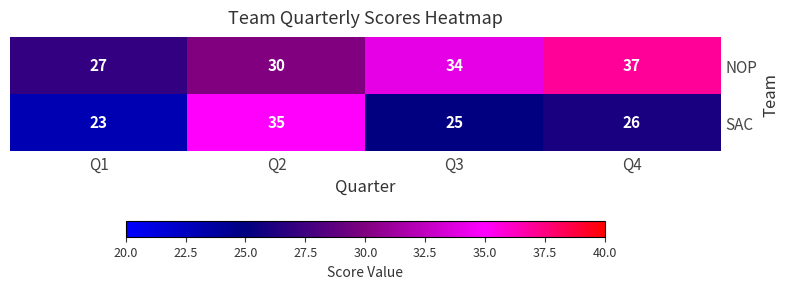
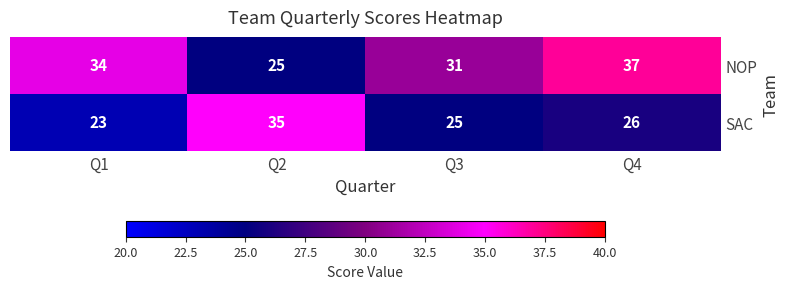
  {
    "NOP": {
-     "Q1": 27,
-     "Q2": 30,
-     "Q3": 34,
+     "Q1": 34,
+     "Q2": 25,
+     "Q3": 31,
      "Q4": 37
    },
    "SAC": {
      "Q1": 23,
      "Q2": 35,
      "Q3": 25,
      "Q4": 26
    }
  }
